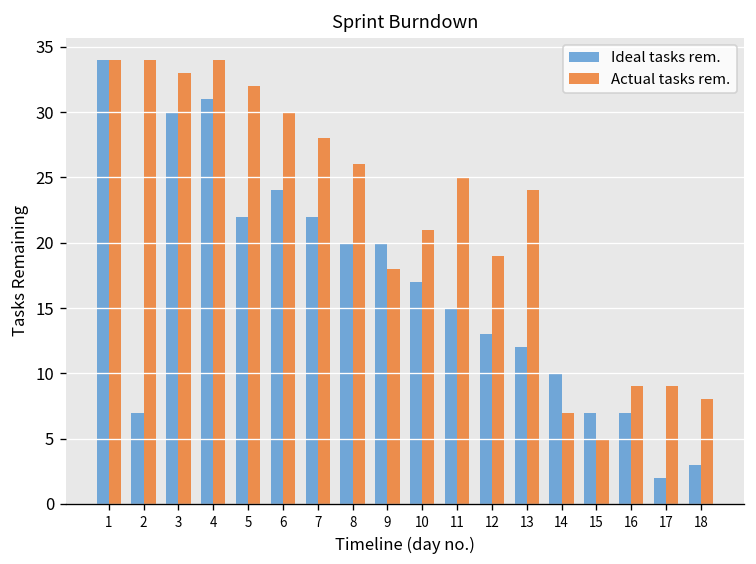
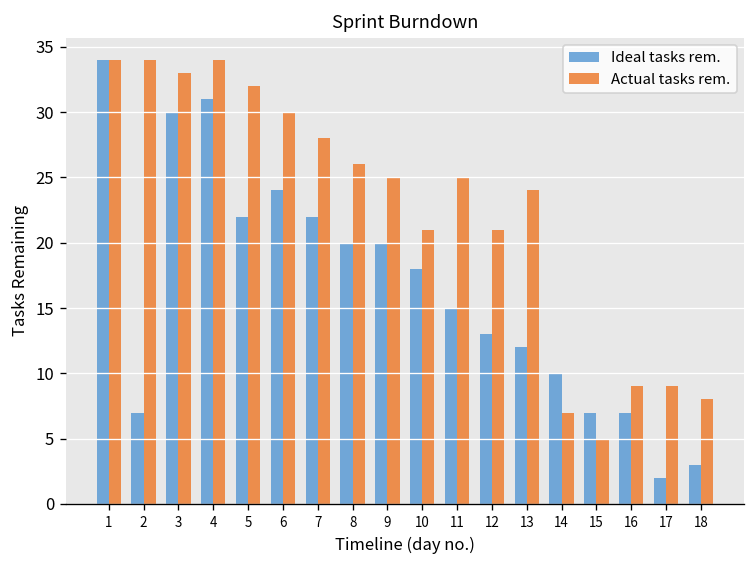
  {
    "Ideal tasks rem.": {
      "1": 34,
      "2": 7,
      "3": 30,
      "4": 31,
      "5": 22,
      "6": 24,
      "7": 22,
      "8": 20,
      "9": 20,
-     "10": 17,
+     "10": 18,
      "11": 15,
      "12": 13,
      "13": 12,
      "14": 10,
      "15": 7,
      "16": 7,
      "17": 2,
      "18": 3
    },
    "Actual tasks rem.": {
      "1": 34,
      "2": 34,
      "3": 33,
      "4": 34,
      "5": 32,
      "6": 30,
      "7": 28,
      "8": 26,
-     "9": 18,
+     "9": 25,
      "10": 21,
      "11": 25,
-     "12": 19,
+     "12": 21,
      "13": 24,
      "14": 7,
      "15": 5,
      "16": 9,
      "17": 9,
      "18": 8
    }
  }
